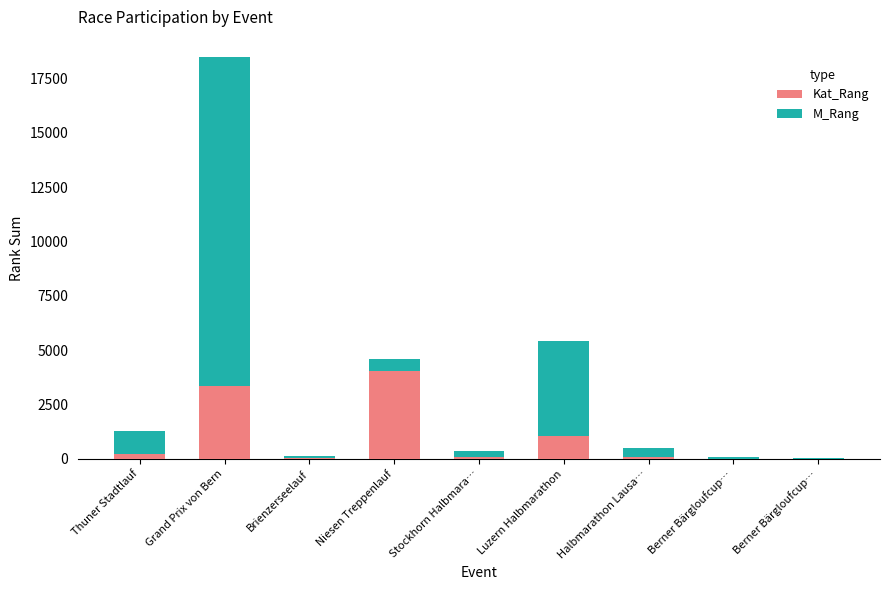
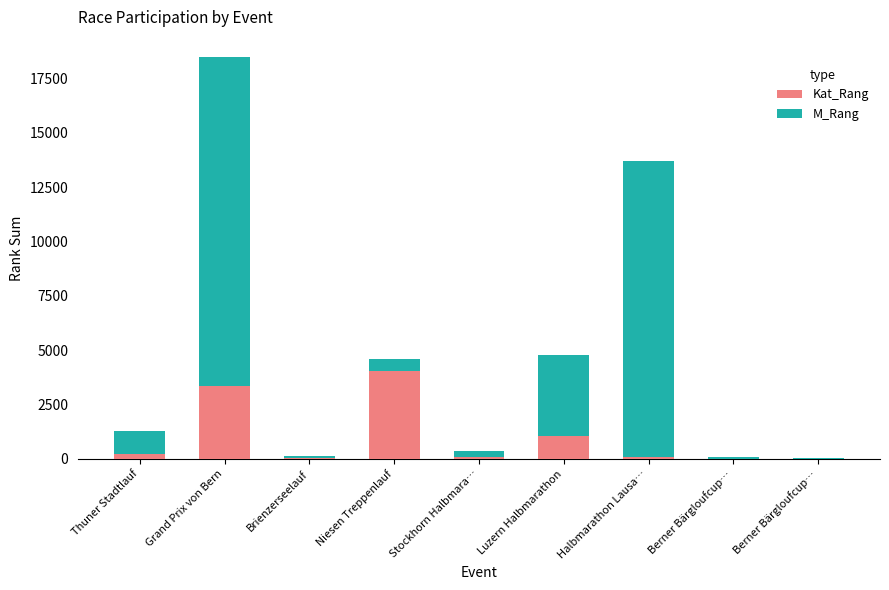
  {
    "Kat_Rang": {
      "Thuner Stadtlauf": 200,
      "Grand Prix von Bern": 3300,
      "Niesen Treppenlauf": 4000,
      "Luzern Halbmarathon": 1100
    },
    "M_Rang": {
      "Thuner Stadtlauf": 1000,
      "Grand Prix von Bern": 15100,
      "Niesen Treppenlauf": 500,
      "Stockhorn Halbmara…": 300,
-     "Luzern Halbmarathon": 4300,
-     "Halbmarathon Lausa…": 400
+     "Luzern Halbmarathon": 3700,
+     "Halbmarathon Lausa…": 13600
    }
  }
